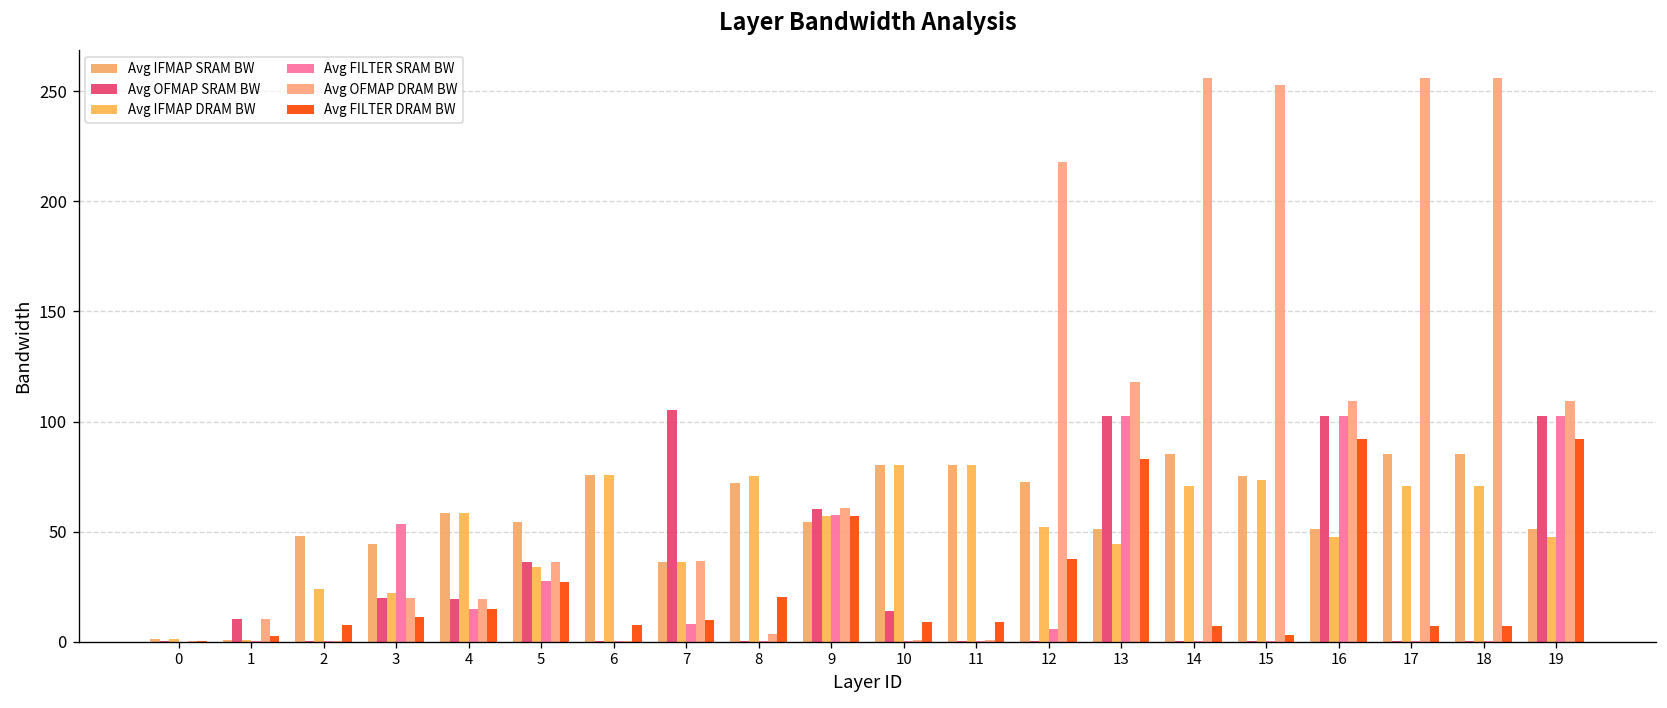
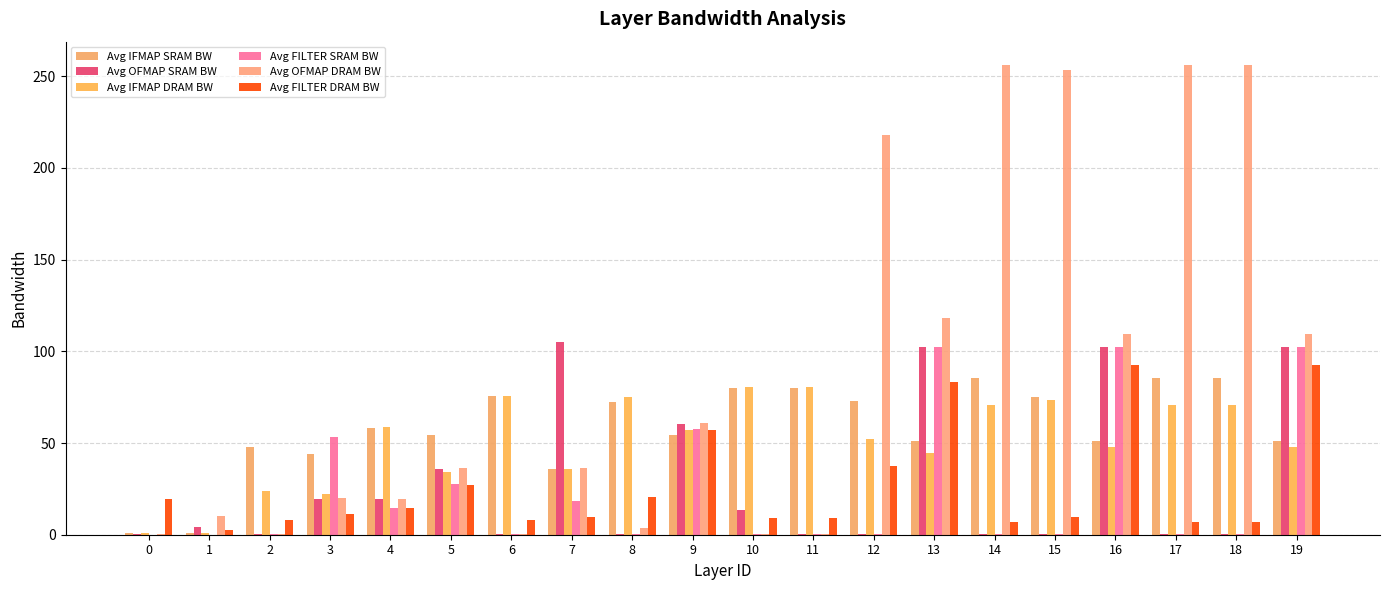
  {
    "Avg OFMAP SRAM BW": {
-     "1": 10,
+     "1": 4,
      "3": 20,
      "4": 19,
      "5": 36,
      "7": 105,
      "9": 60,
      "10": 14,
      "13": 103,
      "16": 103,
      "19": 103
    },
    "Avg FILTER SRAM BW": {
      "3": 53,
      "4": 15,
      "5": 27,
-     "7": 8,
+     "7": 18,
      "9": 58,
-     "12": 6,
+     "12": 0,
      "13": 103,
      "16": 103,
      "19": 103
    },
    "Avg FILTER DRAM BW": {
-     "0": 0,
+     "0": 20,
      "1": 3,
      "2": 8,
      "3": 11,
      "4": 15,
      "5": 27,
      "6": 8,
      "7": 10,
      "8": 20,
      "9": 57,
      "10": 9,
      "11": 9,
      "12": 38,
      "13": 83,
      "14": 7,
-     "15": 3,
+     "15": 10,
      "16": 92,
      "17": 7,
      "18": 7,
      "19": 92
    }
  }
